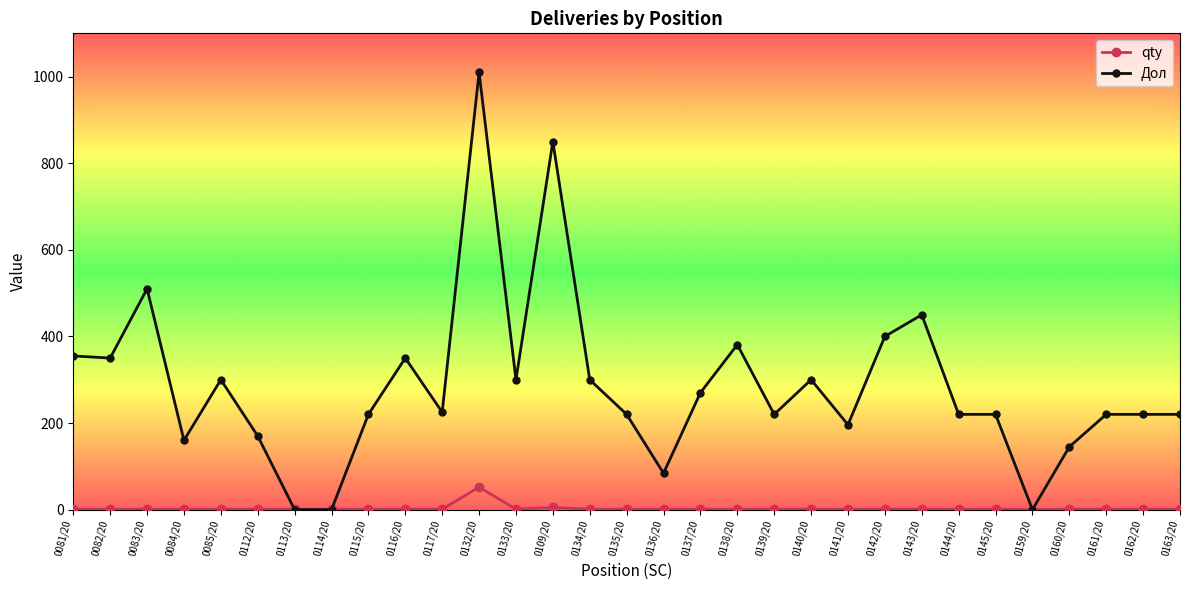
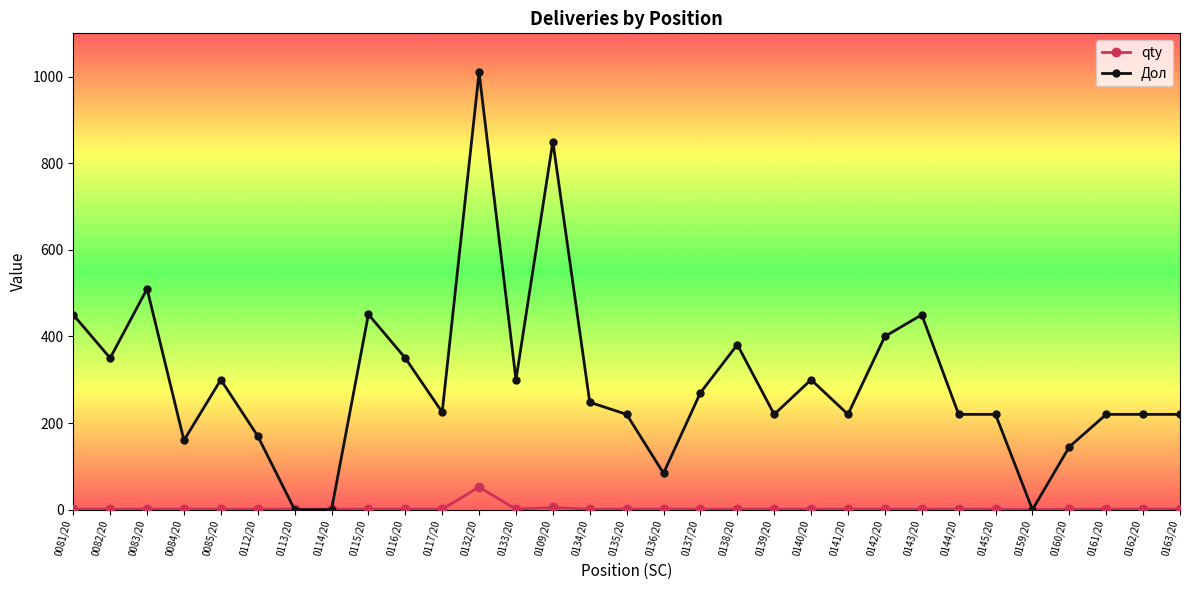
  {
    "qty": {
      "0081/20": 0,
      "0082/20": 0,
      "0083/20": 0,
      "0084/20": 0,
      "0085/20": 0,
      "0112/20": 0,
      "0115/20": 0,
      "0116/20": 0,
      "0117/20": 0,
      "0132/20": 50,
      "0133/20": 0,
      "0109/20": 10,
      "0134/20": 0,
      "0135/20": 0,
      "0136/20": 0,
      "0137/20": 0,
      "0138/20": 0,
      "0139/20": 0,
      "0140/20": 0,
      "0141/20": 0,
      "0142/20": 0,
      "0143/20": 0,
      "0144/20": 0,
      "0145/20": 0,
      "0160/20": 0,
      "0161/20": 0,
      "0162/20": 0,
      "0163/20": 0
    },
    "Дол": {
-     "0081/20": 360,
+     "0081/20": 450,
      "0082/20": 350,
      "0083/20": 510,
      "0084/20": 160,
      "0085/20": 300,
      "0112/20": 170,
-     "0115/20": 220,
+     "0115/20": 450,
      "0116/20": 350,
      "0117/20": 230,
      "0132/20": 1010,
      "0133/20": 300,
      "0109/20": 850,
-     "0134/20": 300,
+     "0134/20": 250,
      "0135/20": 220,
      "0136/20": 80,
      "0137/20": 270,
      "0138/20": 380,
      "0139/20": 220,
      "0140/20": 300,
-     "0141/20": 200,
+     "0141/20": 220,
      "0142/20": 400,
      "0143/20": 450,
      "0144/20": 220,
      "0145/20": 220,
      "0160/20": 150,
      "0161/20": 220,
      "0162/20": 220,
      "0163/20": 220
    }
  }
